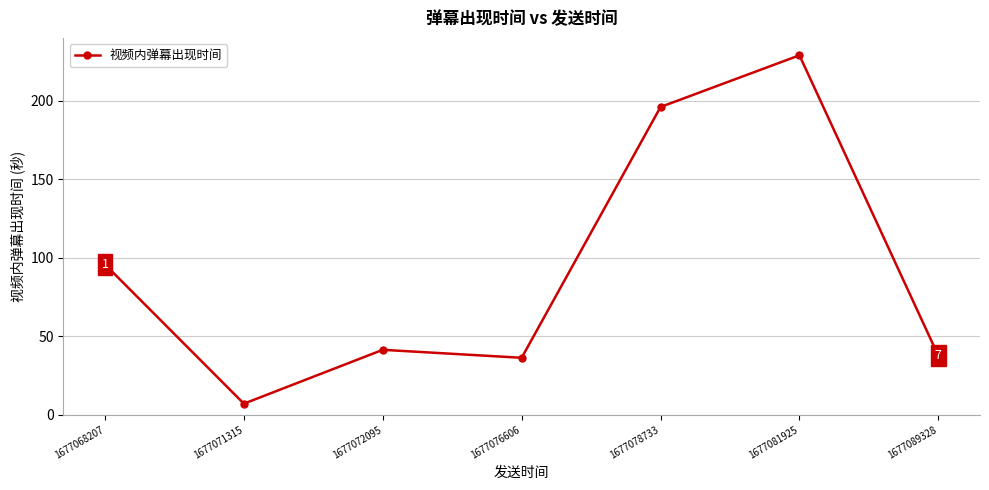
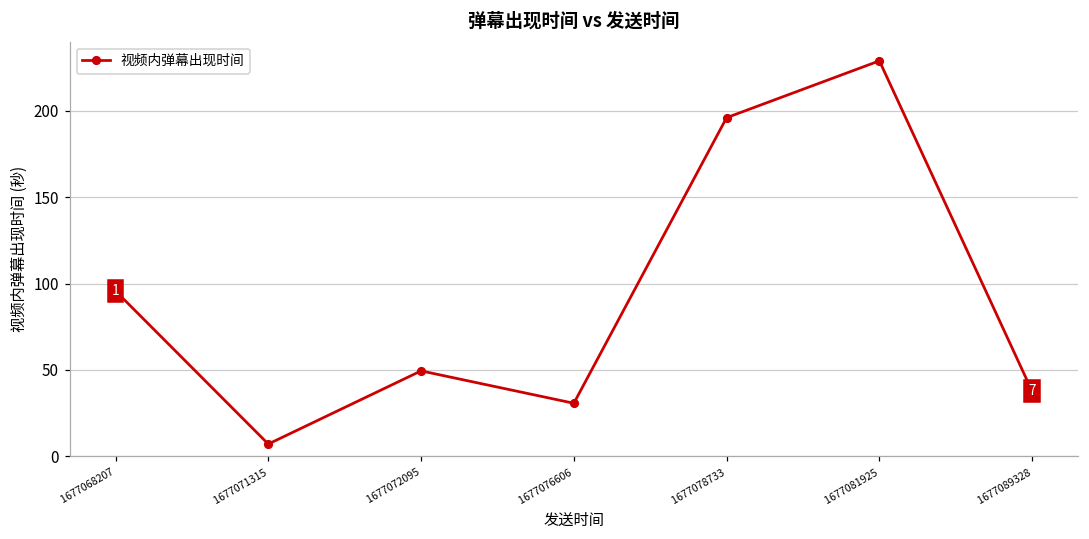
  {
    "1677071315": 7,
-   "1677072095": 41,
-   "1677076606": 36,
+   "1677072095": 49,
+   "1677076606": 31,
    "1677078733": 196,
    "1677081925": 229
  }
